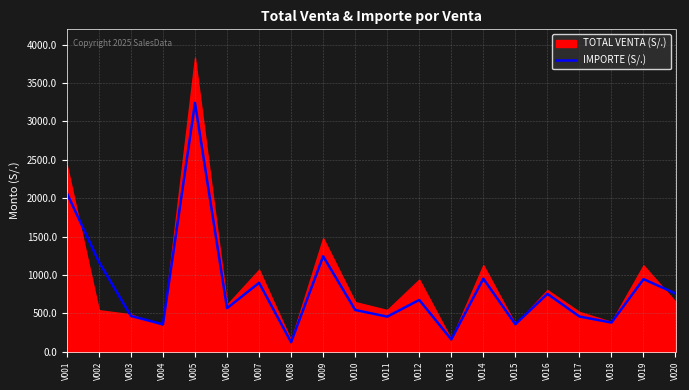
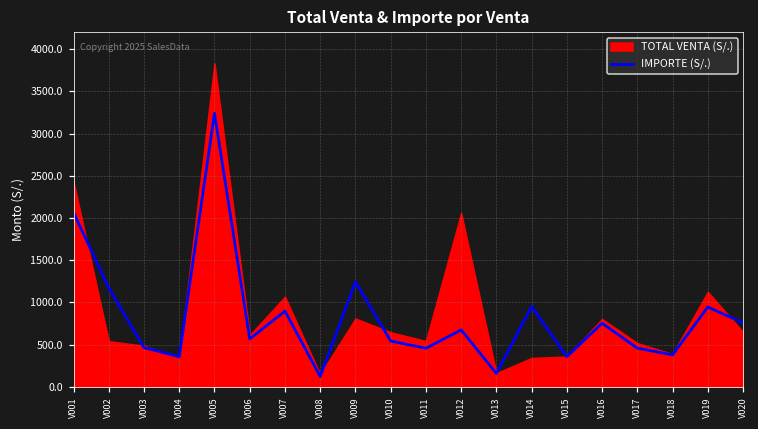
  {
    "IMPORTE (S/.)": {
      "V001": 2100,
      "V002": 1200,
      "V005": 3200,
      "V006": 600,
      "V007": 900,
      "V009": 1200,
      "V010": 500,
      "V011": 500,
      "V012": 700,
      "V014": 1000,
      "V016": 800,
      "V017": 500,
      "V019": 900,
      "V020": 800
    },
    "TOTAL VENTA (S/.)": {
      "V001": 2400,
      "V002": 500,
      "V006": 600,
      "V007": 1100,
-     "V009": 1500,
+     "V009": 800,
      "V010": 600,
      "V011": 500,
-     "V012": 900,
-     "V014": 1100,
+     "V012": 2100,
+     "V014": 300,
      "V016": 800,
      "V017": 500,
      "V019": 1100,
      "V020": 700
    }
  }
